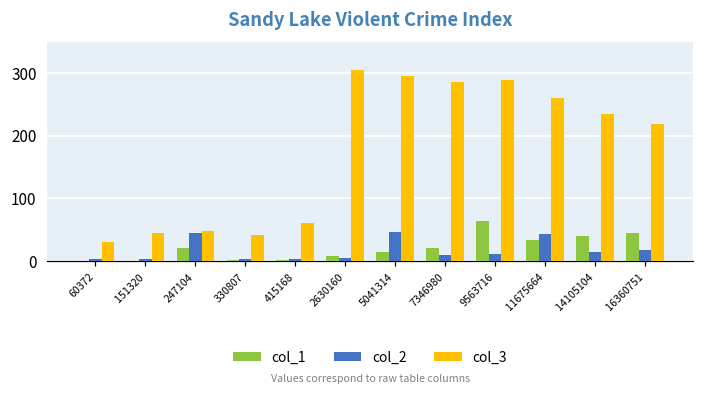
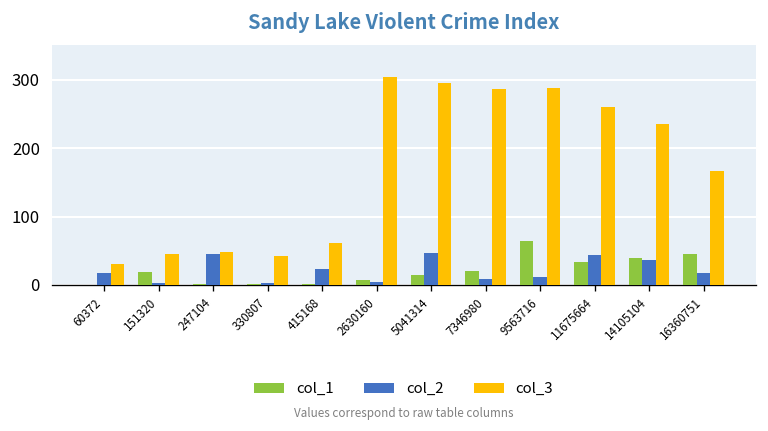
  {
    "col_1": {
-     "151320": 0,
-     "247104": 20,
+     "151320": 20,
+     "247104": 0,
      "2630160": 10,
      "5041314": 10,
      "7346980": 20,
      "9563716": 60,
      "11675664": 30,
      "14105104": 40,
      "16360751": 50
    },
    "col_2": {
-     "60372": 0,
+     "60372": 20,
      "247104": 50,
-     "415168": 0,
+     "415168": 20,
      "2630160": 0,
      "5041314": 50,
      "7346980": 10,
      "9563716": 10,
      "11675664": 40,
-     "14105104": 20,
+     "14105104": 40,
      "16360751": 20
    },
    "col_3": {
      "60372": 30,
      "151320": 50,
      "247104": 50,
      "330807": 40,
      "415168": 60,
      "2630160": 300,
      "5041314": 300,
      "7346980": 290,
      "9563716": 290,
      "11675664": 260,
      "14105104": 230,
-     "16360751": 220
+     "16360751": 170
    }
  }
